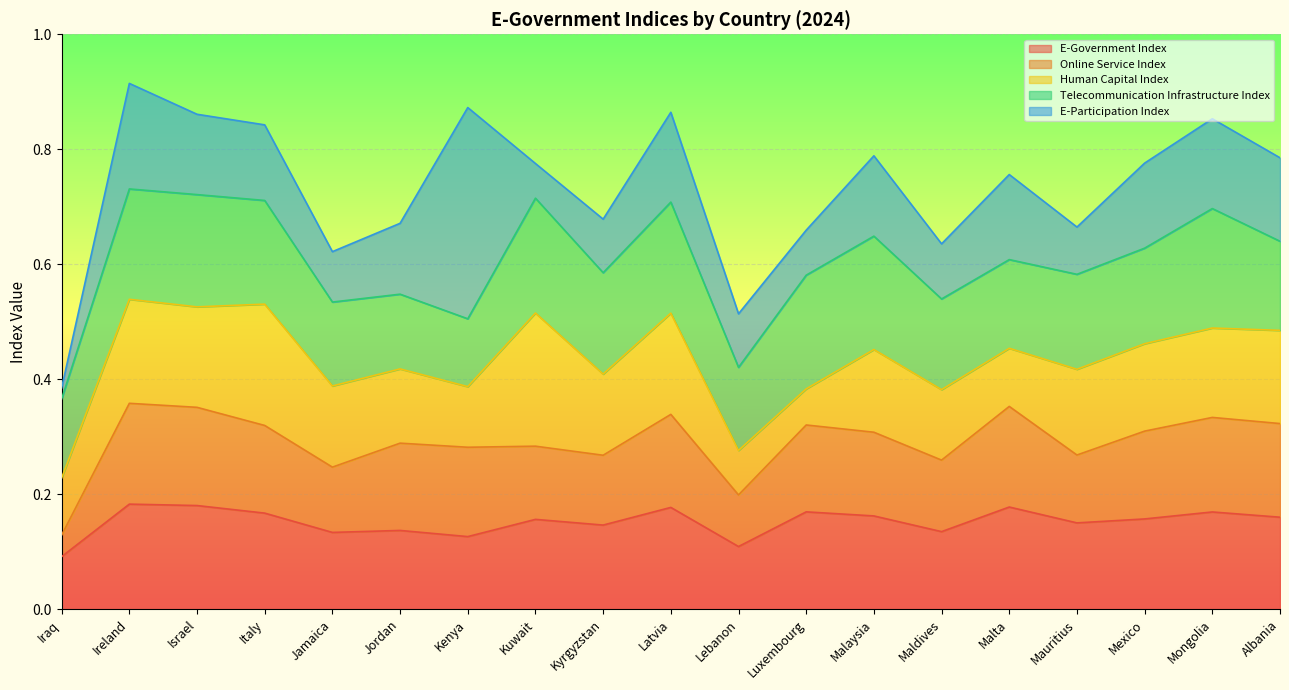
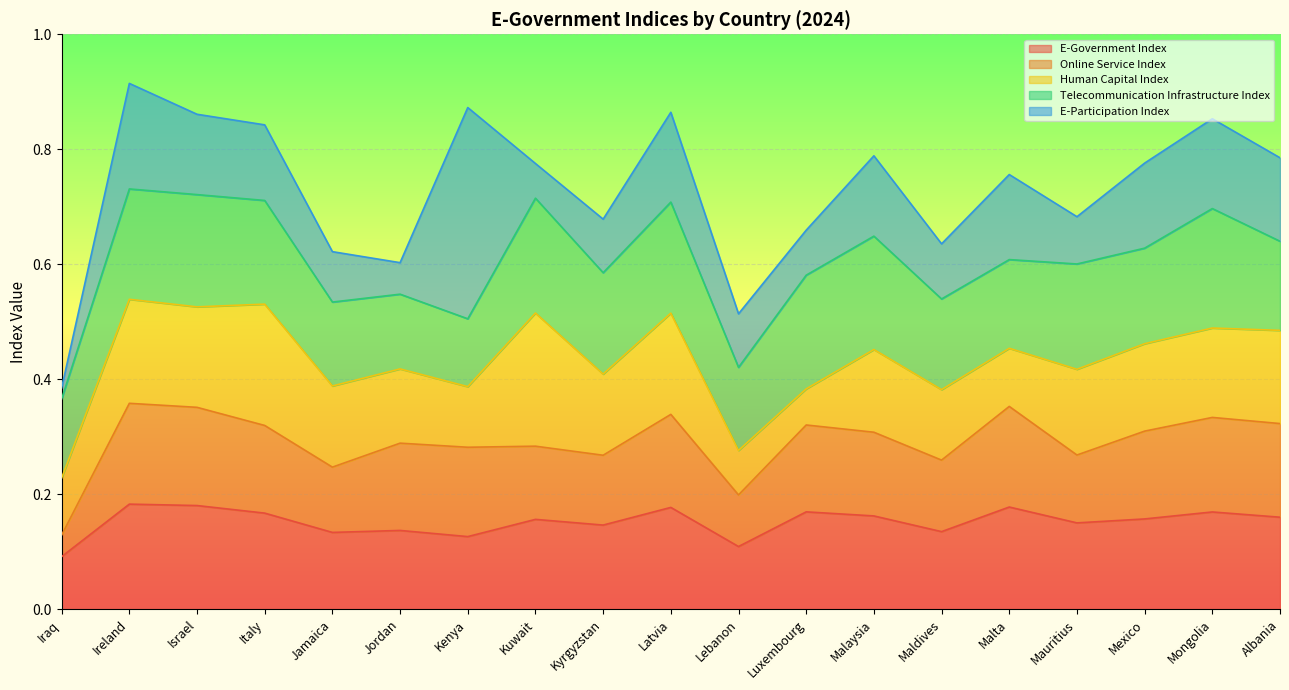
  {
    "Human Capital Index": {
      "Iraq": 0.10,
      "Ireland": 0.18,
      "Israel": 0.17,
      "Italy": 0.21,
      "Jamaica": 0.14,
      "Jordan": 0.13,
      "Kenya": 0.11,
      "Kuwait": 0.23,
      "Kyrgyzstan": 0.14,
      "Latvia": 0.18,
      "Lebanon": 0.08,
      "Luxembourg": 0.06,
      "Malaysia": 0.14,
      "Maldives": 0.12,
      "Malta": 0.10,
      "Mauritius": 0.15,
      "Mexico": 0.15,
      "Mongolia": 0.16,
      "Albania": 0.16
    },
    "Telecommunication Infrastructure Index": {
      "Iraq": 0.14,
      "Ireland": 0.19,
      "Israel": 0.20,
      "Italy": 0.18,
      "Jamaica": 0.15,
      "Jordan": 0.13,
      "Kenya": 0.12,
      "Kuwait": 0.20,
      "Kyrgyzstan": 0.18,
      "Latvia": 0.19,
      "Lebanon": 0.14,
      "Luxembourg": 0.20,
      "Malaysia": 0.20,
      "Maldives": 0.16,
      "Malta": 0.15,
-     "Mauritius": 0.17,
+     "Mauritius": 0.18,
      "Mexico": 0.17,
      "Mongolia": 0.21,
      "Albania": 0.15
    },
    "E-Participation Index": {
      "Iraq": 0.02,
      "Ireland": 0.18,
      "Israel": 0.14,
      "Italy": 0.13,
      "Jamaica": 0.09,
-     "Jordan": 0.12,
+     "Jordan": 0.05,
      "Kenya": 0.37,
      "Kuwait": 0.06,
      "Kyrgyzstan": 0.09,
      "Latvia": 0.16,
      "Lebanon": 0.09,
      "Luxembourg": 0.08,
      "Malaysia": 0.14,
      "Maldives": 0.10,
      "Malta": 0.15,
      "Mauritius": 0.08,
      "Mexico": 0.15,
      "Albania": 0.15
    }
  }
